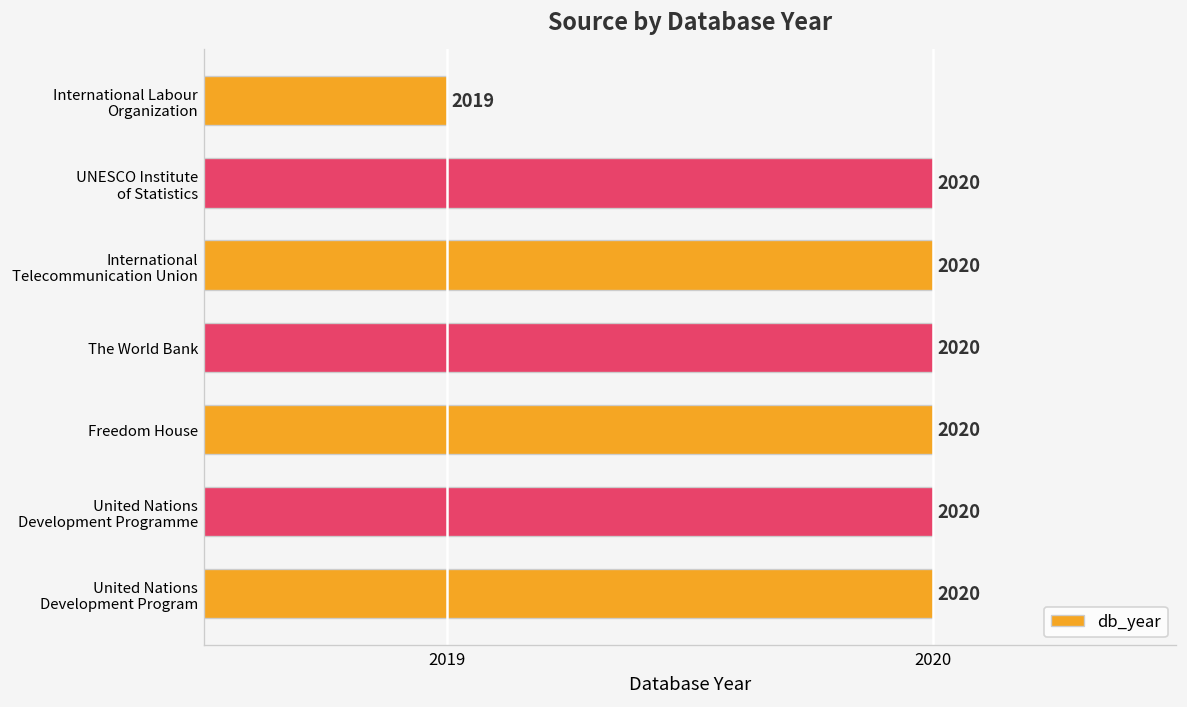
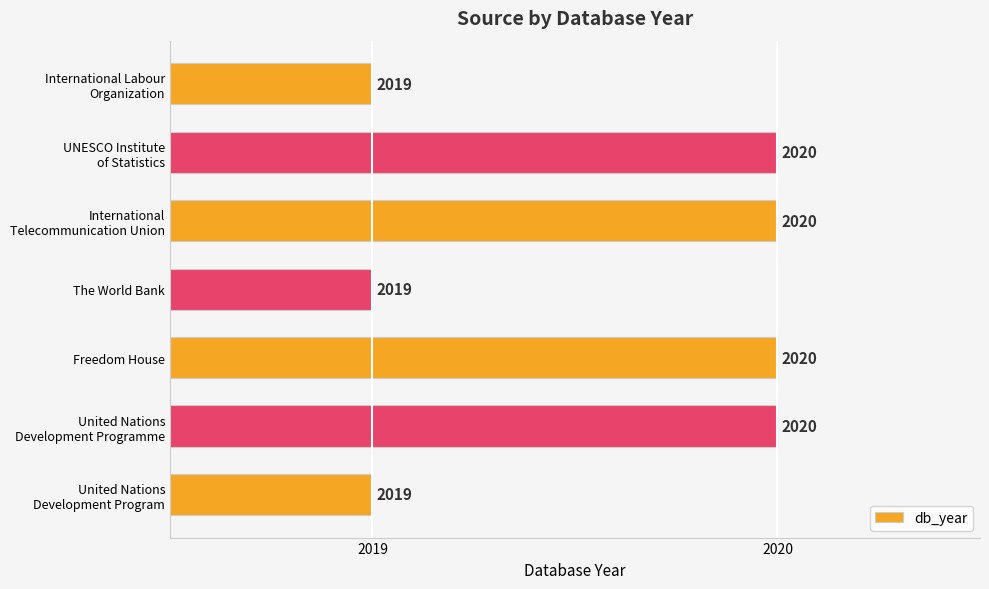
  {
    "International Labour Organization": 2019,
    "UNESCO Institute of Statistics": 2020,
    "International Telecommunication Union": 2020,
-   "The World Bank": 2020,
+   "The World Bank": 2019,
    "Freedom House": 2020,
    "United Nations Development Programme": 2020,
-   "United Nations Development Program": 2020
+   "United Nations Development Program": 2019
  }
